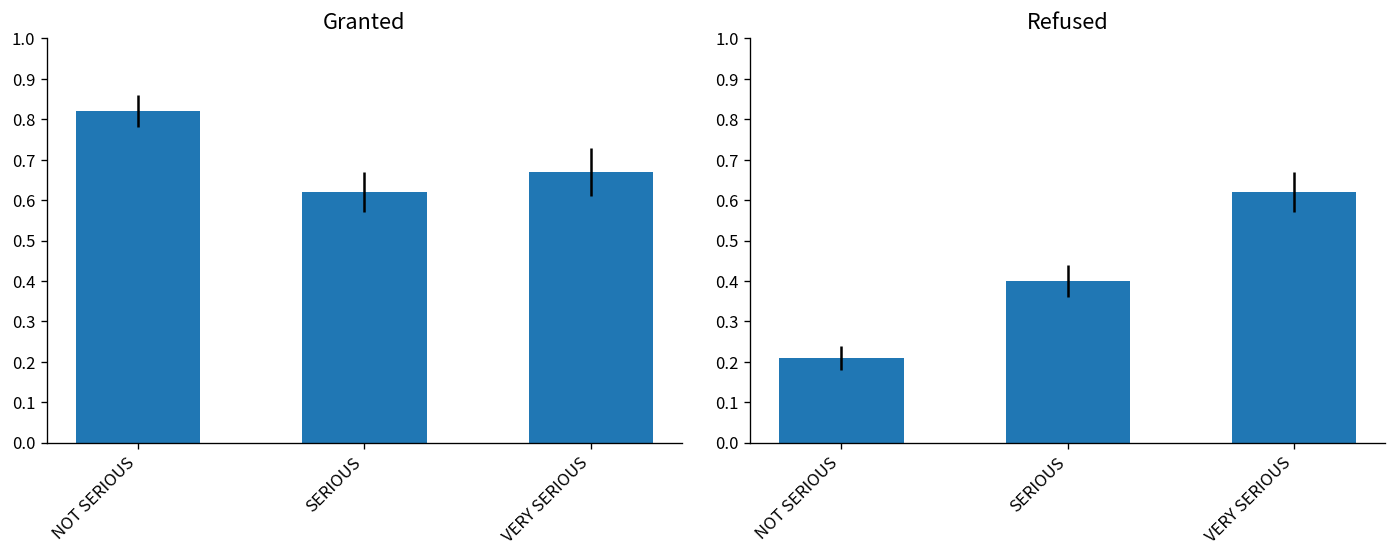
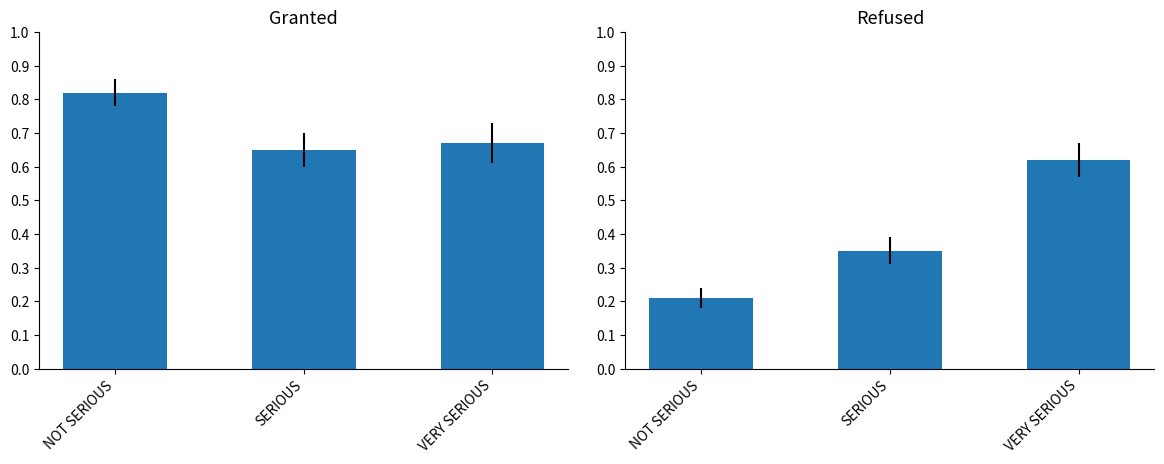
  {
    "Granted": {
      "NOT SERIOUS": 0.82,
-     "SERIOUS": 0.62,
+     "SERIOUS": 0.65,
      "VERY SERIOUS": 0.67
    },
    "Refused": {
      "NOT SERIOUS": 0.21,
-     "SERIOUS": 0.40,
+     "SERIOUS": 0.35,
      "VERY SERIOUS": 0.62
    }
  }
